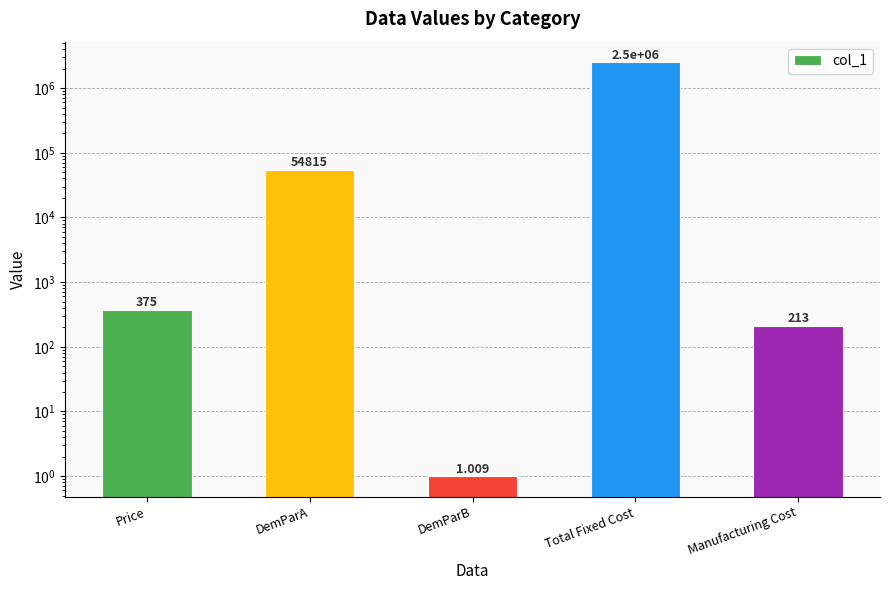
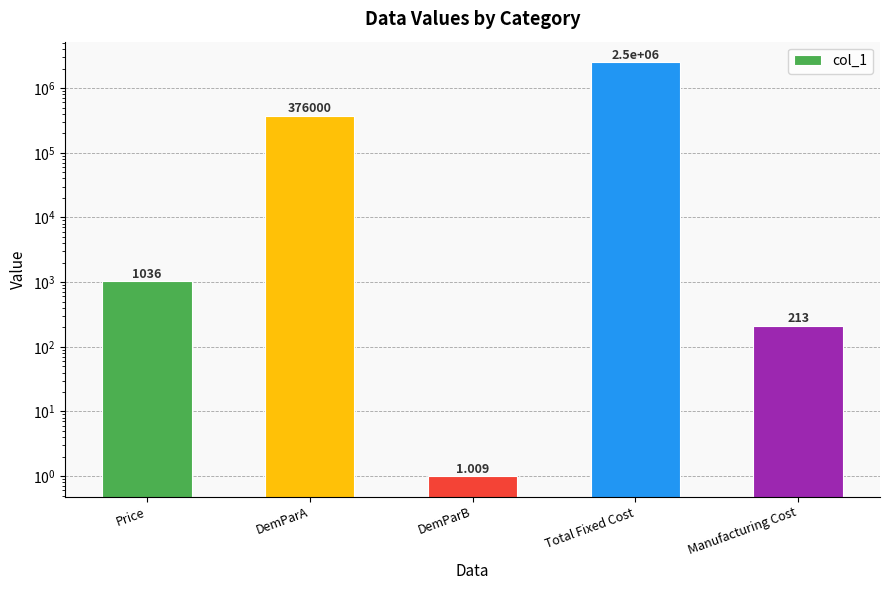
  {
-   "Price": "375",
-   "DemParA": "54815",
+   "Price": "1036",
+   "DemParA": "376000",
    "DemParB": "1.009",
    "Total Fixed Cost": "2.5e+06",
    "Manufacturing Cost": "213"
  }
